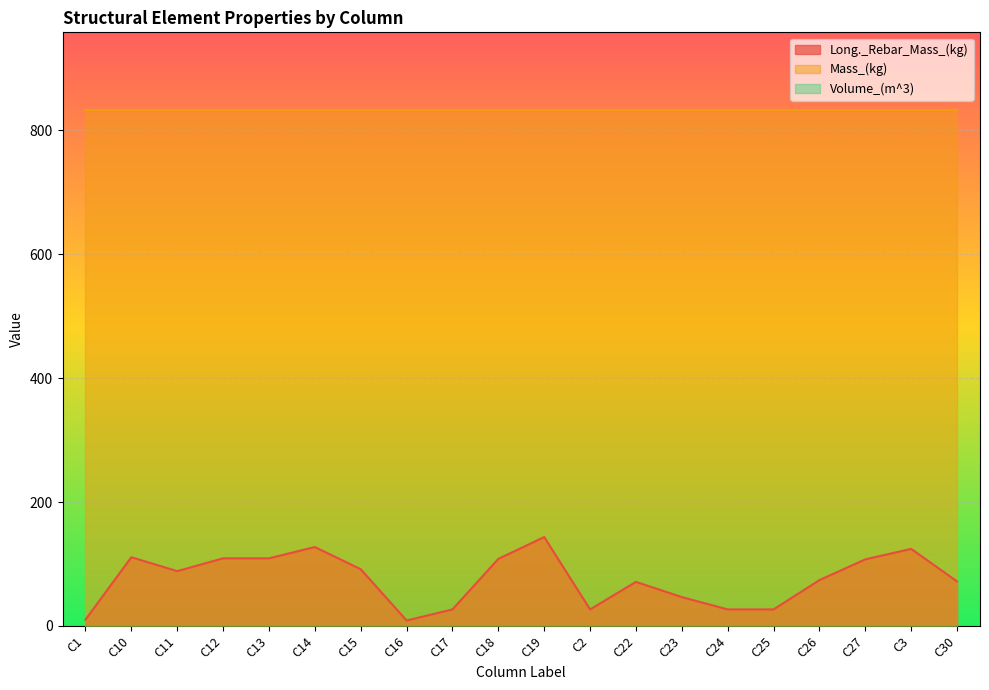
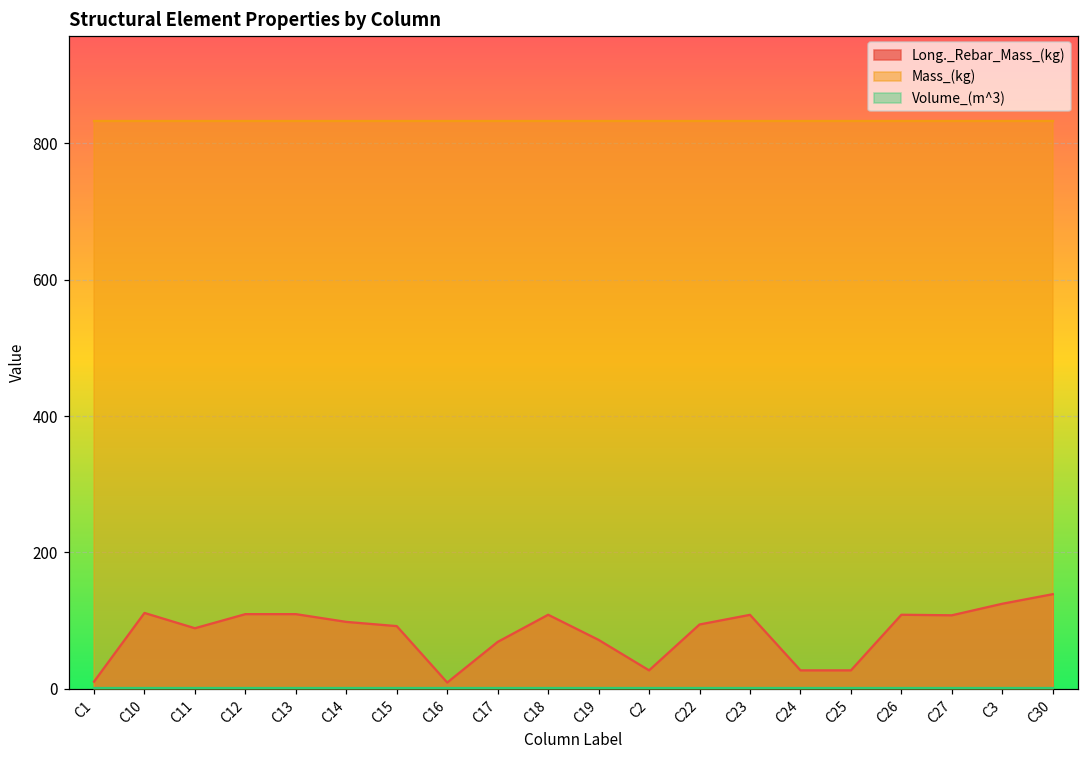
  {
    "Long._Rebar_Mass_(kg)": {
      "C1": 10,
      "C10": 110,
      "C11": 90,
      "C12": 110,
      "C13": 110,
-     "C14": 130,
+     "C14": 100,
      "C15": 90,
      "C16": 10,
-     "C17": 30,
+     "C17": 70,
      "C18": 110,
-     "C19": 140,
+     "C19": 70,
      "C2": 30,
-     "C22": 70,
-     "C23": 50,
+     "C22": 90,
+     "C23": 110,
      "C24": 30,
      "C25": 30,
-     "C26": 70,
+     "C26": 110,
      "C27": 110,
      "C3": 120,
-     "C30": 70
+     "C30": 140
    },
    "Mass_(kg)": {
      "C1": 830,
      "C10": 830,
      "C11": 830,
      "C12": 830,
      "C13": 830,
      "C14": 830,
      "C15": 830,
      "C16": 830,
      "C17": 830,
      "C18": 830,
      "C19": 830,
      "C2": 830,
      "C22": 830,
      "C23": 830,
      "C24": 830,
      "C25": 830,
      "C26": 830,
      "C27": 830,
      "C3": 830,
      "C30": 830
    },
    "Volume_(m^3)": {
      "C1": 0,
      "C10": 0,
      "C11": 0,
      "C12": 0,
      "C13": 0,
      "C14": 0,
      "C15": 0,
      "C16": 0,
      "C17": 0,
      "C18": 0,
      "C19": 0,
      "C2": 0,
      "C22": 0,
      "C23": 0,
      "C24": 0,
      "C25": 0,
      "C26": 0,
      "C27": 0,
      "C3": 0,
      "C30": 0
    }
  }
